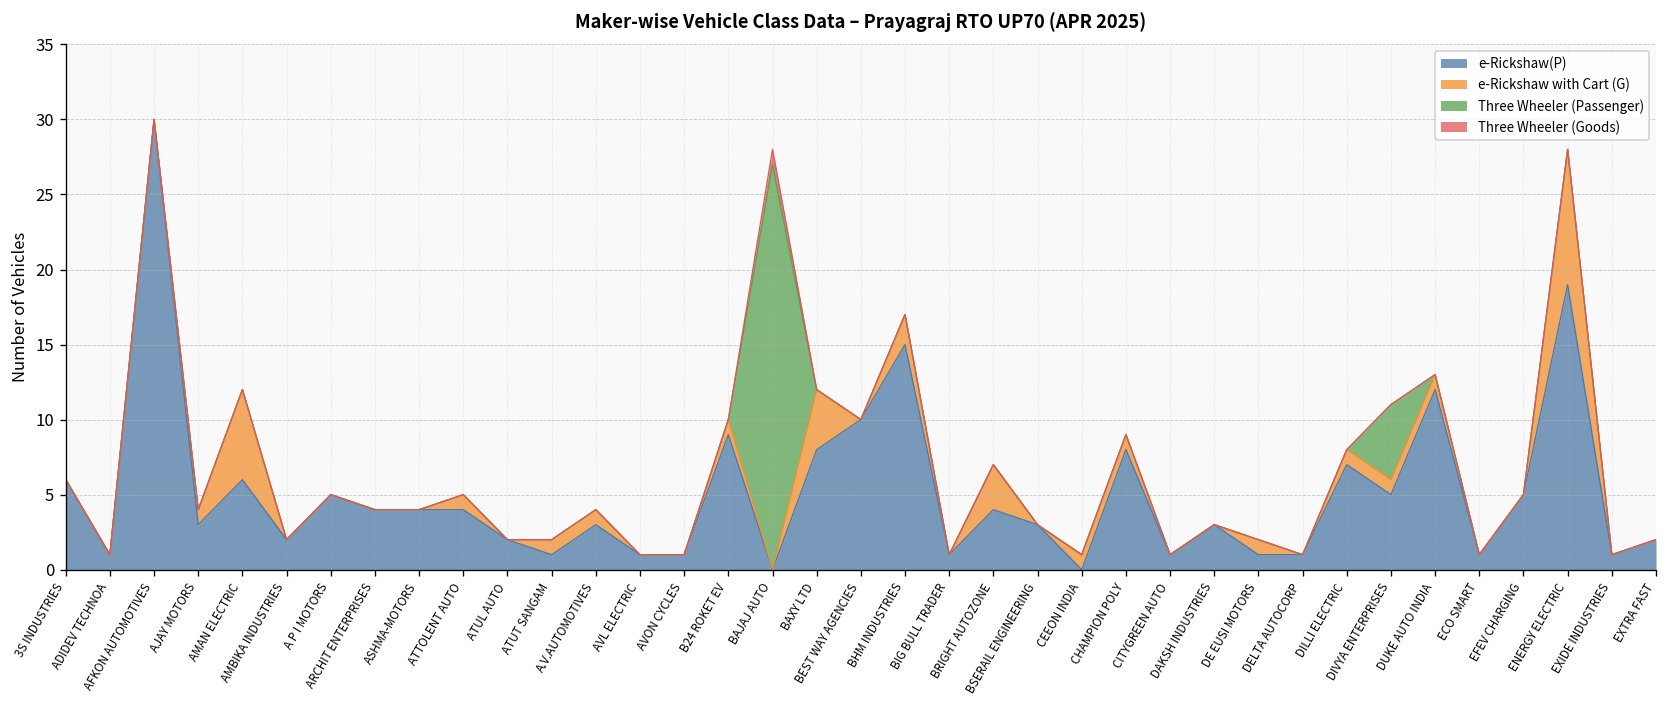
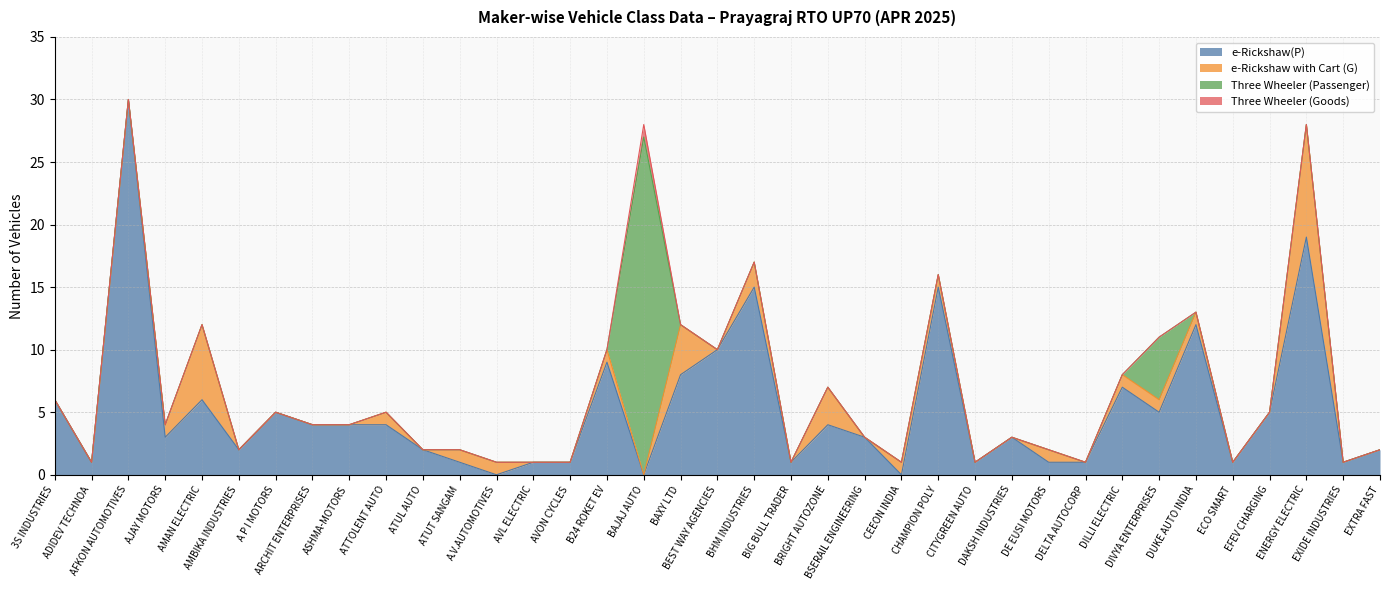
  {
    "e-Rickshaw(P)": {
      "AJAY MOTORS": 3,
      "AMAN ELECTRIC": 6,
      "ATTOLENT AUTO": 4,
      "ATUT SANGAM": 1,
-     "A.V.AUTOMOTIVES": 3,
+     "A.V.AUTOMOTIVES": 0,
      "B24 ROKET EV": 9,
      "BAXY LTD": 8,
      "BHM INDUSTRIES": 15,
      "BRIGHT AUTOZONE": 4,
      "CEEON INDIA": 0,
-     "CHAMPION POLY": 8,
+     "CHAMPION POLY": 15,
      "DE EUSI MOTORS": 1,
      "DILLI ELECTRIC": 7,
      "DIVYA ENTERPRISES": 5,
      "DUKE AUTO INDIA": 12,
      "ENERGY ELECTRIC": 19
    },
    "e-Rickshaw with Cart (G)": {
      "DIVYA ENTERPRISES": 1
    },
    "Three Wheeler (Passenger)": {
      "BAJAJ AUTO": 27
    },
    "Three Wheeler (Goods)": {
      "BAJAJ AUTO": 1
    }
  }
